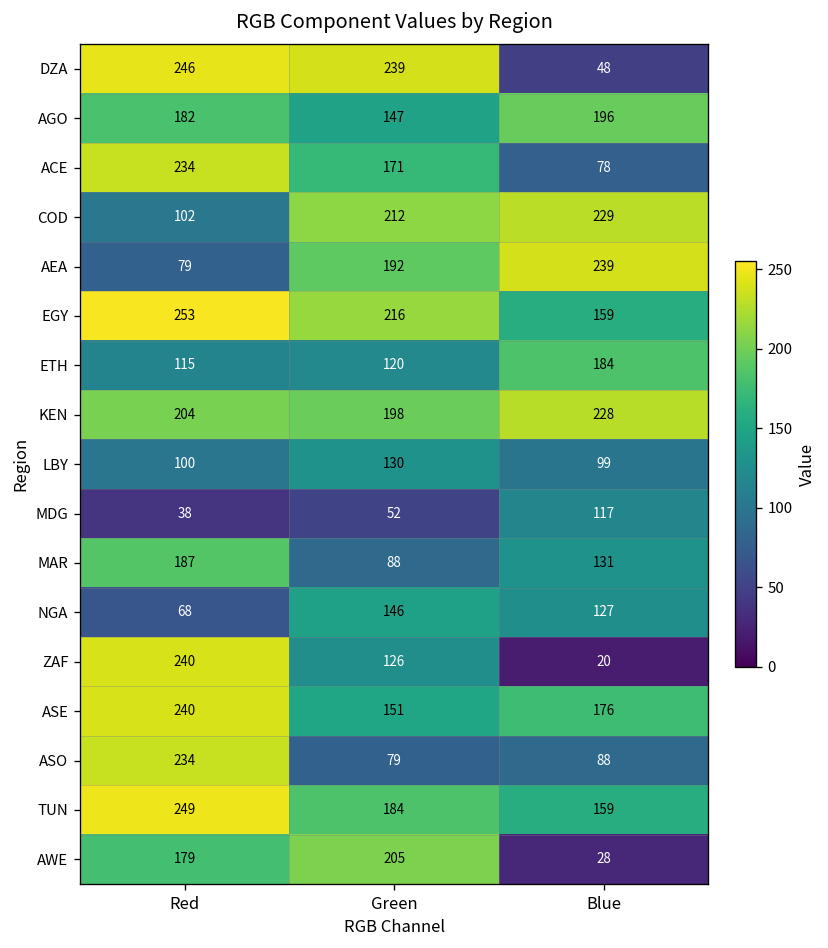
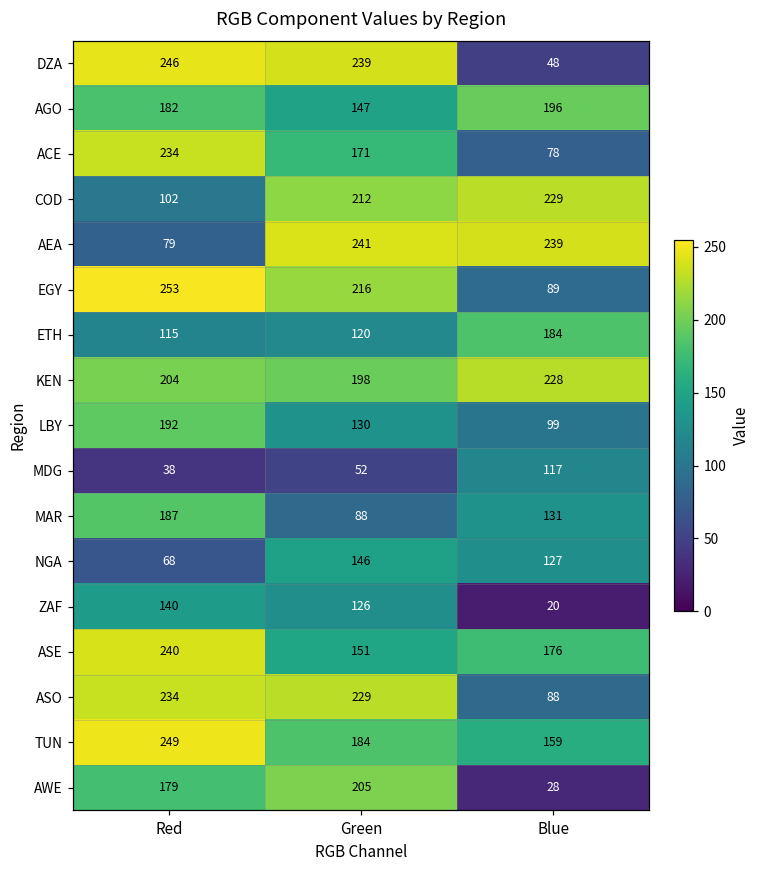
  {
    "DZA": {
      "Red": 246,
      "Green": 239,
      "Blue": 48
    },
    "AGO": {
      "Red": 182,
      "Green": 147,
      "Blue": 196
    },
    "ACE": {
      "Red": 234,
      "Green": 171,
      "Blue": 78
    },
    "COD": {
      "Red": 102,
      "Green": 212,
      "Blue": 229
    },
    "AEA": {
      "Red": 79,
-     "Green": 192,
+     "Green": 241,
      "Blue": 239
    },
    "EGY": {
      "Red": 253,
      "Green": 216,
-     "Blue": 159
+     "Blue": 89
    },
    "ETH": {
      "Red": 115,
      "Green": 120,
      "Blue": 184
    },
    "KEN": {
      "Red": 204,
      "Green": 198,
      "Blue": 228
    },
    "LBY": {
-     "Red": 100,
+     "Red": 192,
      "Green": 130,
      "Blue": 99
    },
    "MDG": {
      "Red": 38,
      "Green": 52,
      "Blue": 117
    },
    "MAR": {
      "Red": 187,
      "Green": 88,
      "Blue": 131
    },
    "NGA": {
      "Red": 68,
      "Green": 146,
      "Blue": 127
    },
    "ZAF": {
-     "Red": 240,
+     "Red": 140,
      "Green": 126,
      "Blue": 20
    },
    "ASE": {
      "Red": 240,
      "Green": 151,
      "Blue": 176
    },
    "ASO": {
      "Red": 234,
-     "Green": 79,
+     "Green": 229,
      "Blue": 88
    },
    "TUN": {
      "Red": 249,
      "Green": 184,
      "Blue": 159
    },
    "AWE": {
      "Red": 179,
      "Green": 205,
      "Blue": 28
    }
  }
